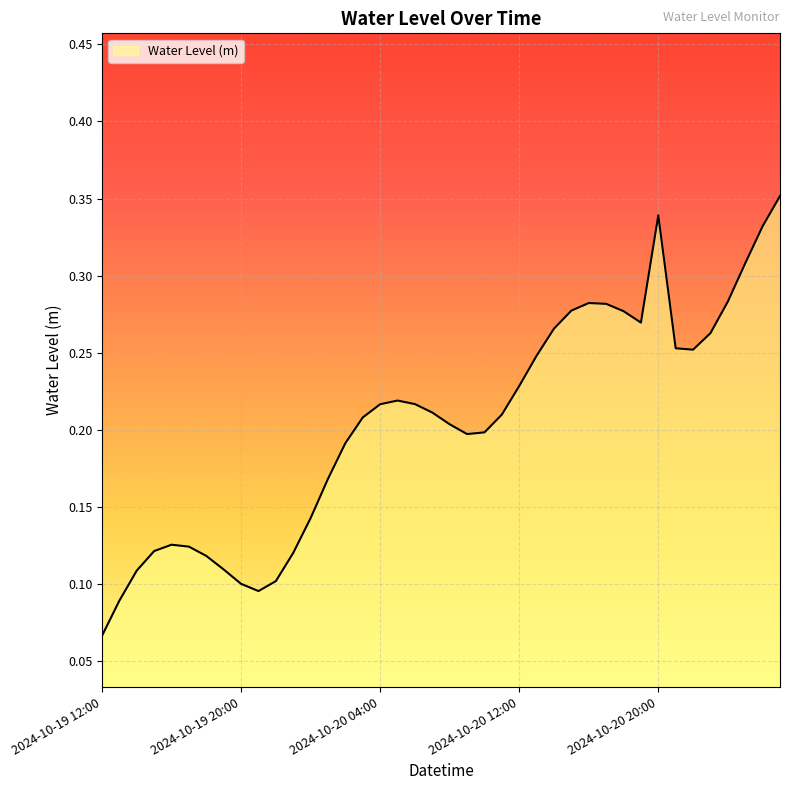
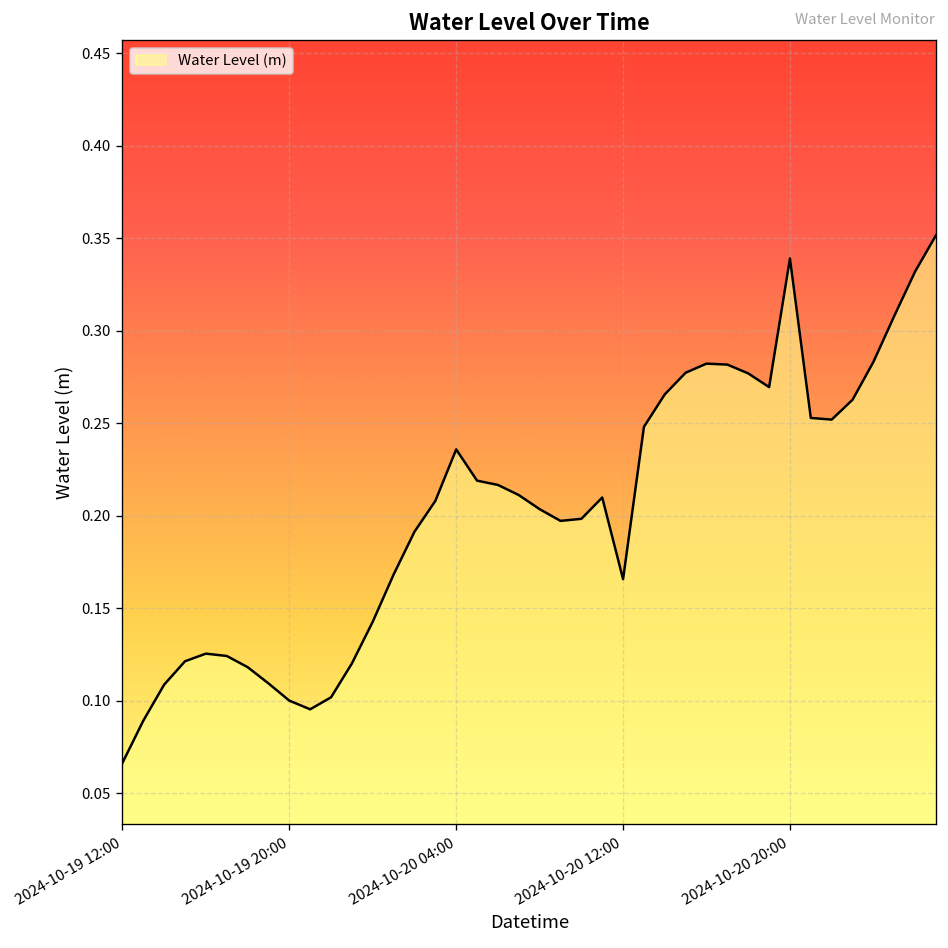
  {
    "2024-10-19 12:00": 0.066,
    "2024-10-19 20:00": 0.100,
-   "2024-10-20 04:00": 0.217,
-   "2024-10-20 12:00": 0.228,
+   "2024-10-20 04:00": 0.236,
+   "2024-10-20 12:00": 0.166,
    "2024-10-20 20:00": 0.339
  }
